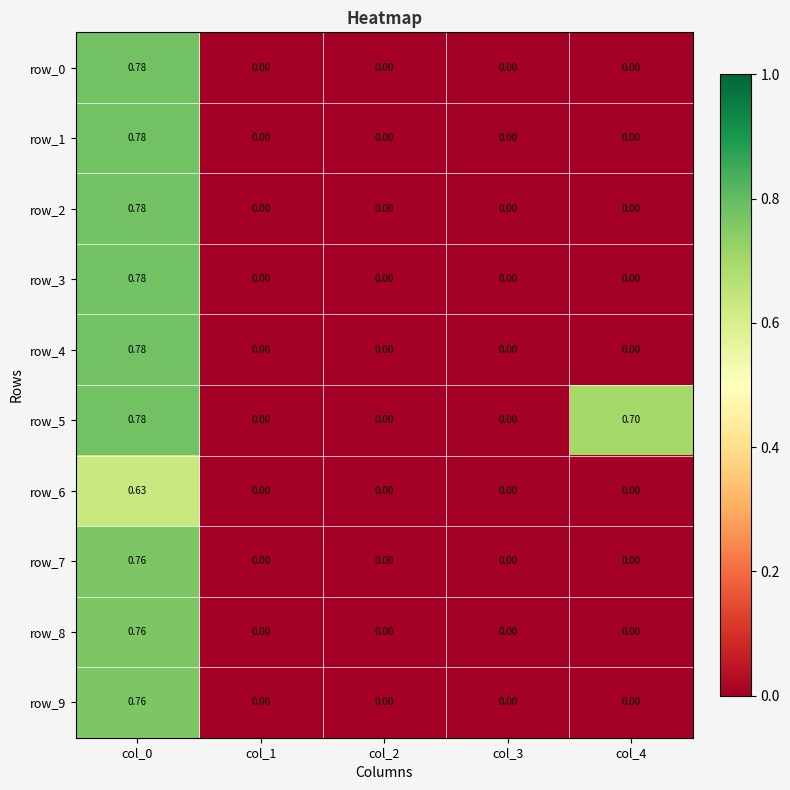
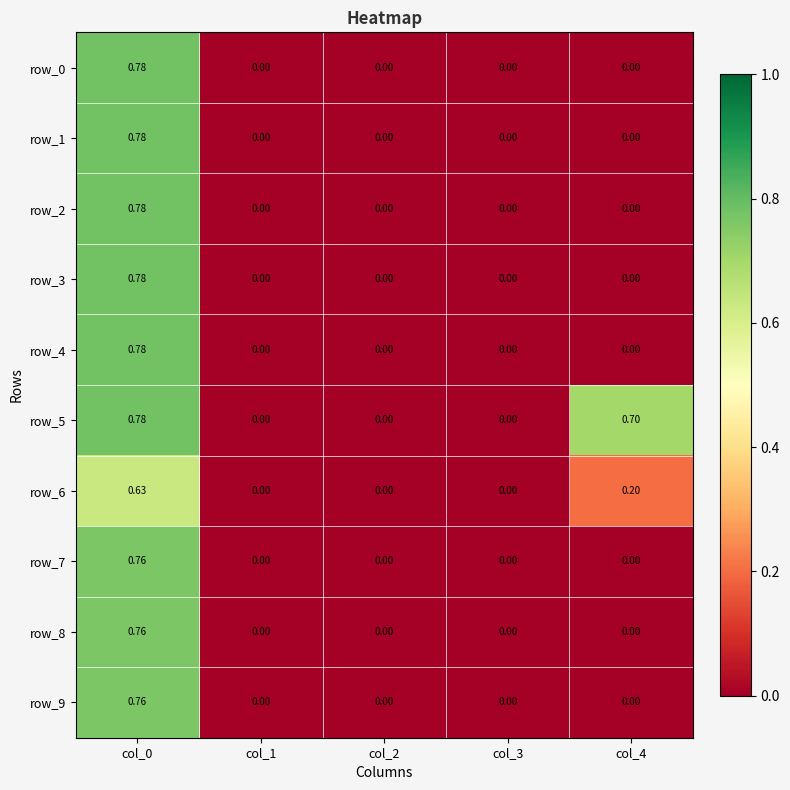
  {
    "row_0": {
      "col_0": 0.78,
      "col_1": 0.00,
      "col_2": 0.00,
      "col_3": 0.00,
      "col_4": 0.00
    },
    "row_1": {
      "col_0": 0.78,
      "col_1": 0.00,
      "col_2": 0.00,
      "col_3": 0.00,
      "col_4": 0.00
    },
    "row_2": {
      "col_0": 0.78,
      "col_1": 0.00,
      "col_2": 0.00,
      "col_3": 0.00,
      "col_4": 0.00
    },
    "row_3": {
      "col_0": 0.78,
      "col_1": 0.00,
      "col_2": 0.00,
      "col_3": 0.00,
      "col_4": 0.00
    },
    "row_4": {
      "col_0": 0.78,
      "col_1": 0.00,
      "col_2": 0.00,
      "col_3": 0.00,
      "col_4": 0.00
    },
    "row_5": {
      "col_0": 0.78,
      "col_1": 0.00,
      "col_2": 0.00,
      "col_3": 0.00,
      "col_4": 0.70
    },
    "row_6": {
      "col_0": 0.63,
      "col_1": 0.00,
      "col_2": 0.00,
      "col_3": 0.00,
-     "col_4": 0.00
+     "col_4": 0.20
    },
    "row_7": {
      "col_0": 0.76,
      "col_1": 0.00,
      "col_2": 0.00,
      "col_3": 0.00,
      "col_4": 0.00
    },
    "row_8": {
      "col_0": 0.76,
      "col_1": 0.00,
      "col_2": 0.00,
      "col_3": 0.00,
      "col_4": 0.00
    },
    "row_9": {
      "col_0": 0.76,
      "col_1": 0.00,
      "col_2": 0.00,
      "col_3": 0.00,
      "col_4": 0.00
    }
  }
